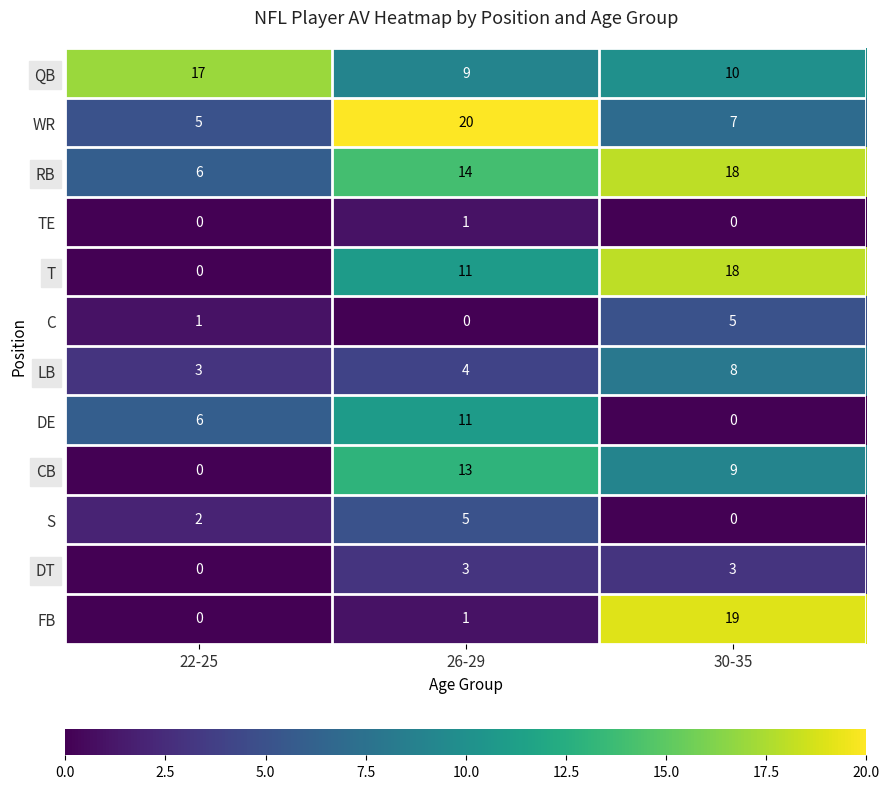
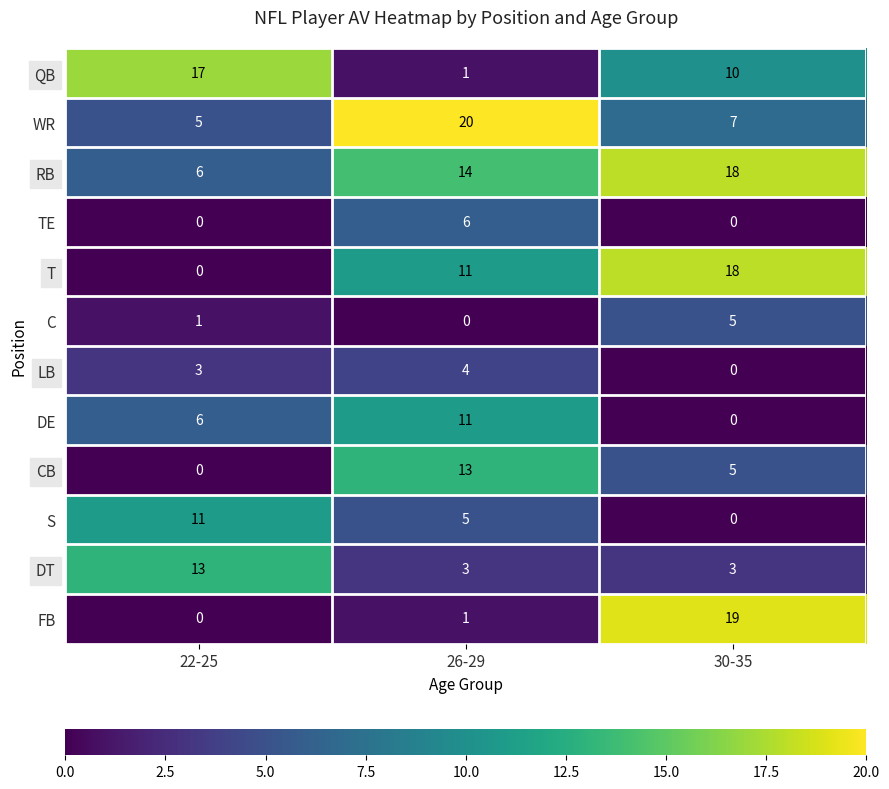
  {
    "QB": {
      "22-25": 17,
-     "26-29": 9,
+     "26-29": 1,
      "30-35": 10
    },
    "WR": {
      "22-25": 5,
      "26-29": 20,
      "30-35": 7
    },
    "RB": {
      "22-25": 6,
      "26-29": 14,
      "30-35": 18
    },
    "TE": {
      "22-25": 0,
-     "26-29": 1,
+     "26-29": 6,
      "30-35": 0
    },
    "T": {
      "22-25": 0,
      "26-29": 11,
      "30-35": 18
    },
    "C": {
      "22-25": 1,
      "26-29": 0,
      "30-35": 5
    },
    "LB": {
      "22-25": 3,
      "26-29": 4,
-     "30-35": 8
+     "30-35": 0
    },
    "DE": {
      "22-25": 6,
      "26-29": 11,
      "30-35": 0
    },
    "CB": {
      "22-25": 0,
      "26-29": 13,
-     "30-35": 9
+     "30-35": 5
    },
    "S": {
-     "22-25": 2,
+     "22-25": 11,
      "26-29": 5,
      "30-35": 0
    },
    "DT": {
-     "22-25": 0,
+     "22-25": 13,
      "26-29": 3,
      "30-35": 3
    },
    "FB": {
      "22-25": 0,
      "26-29": 1,
      "30-35": 19
    }
  }
